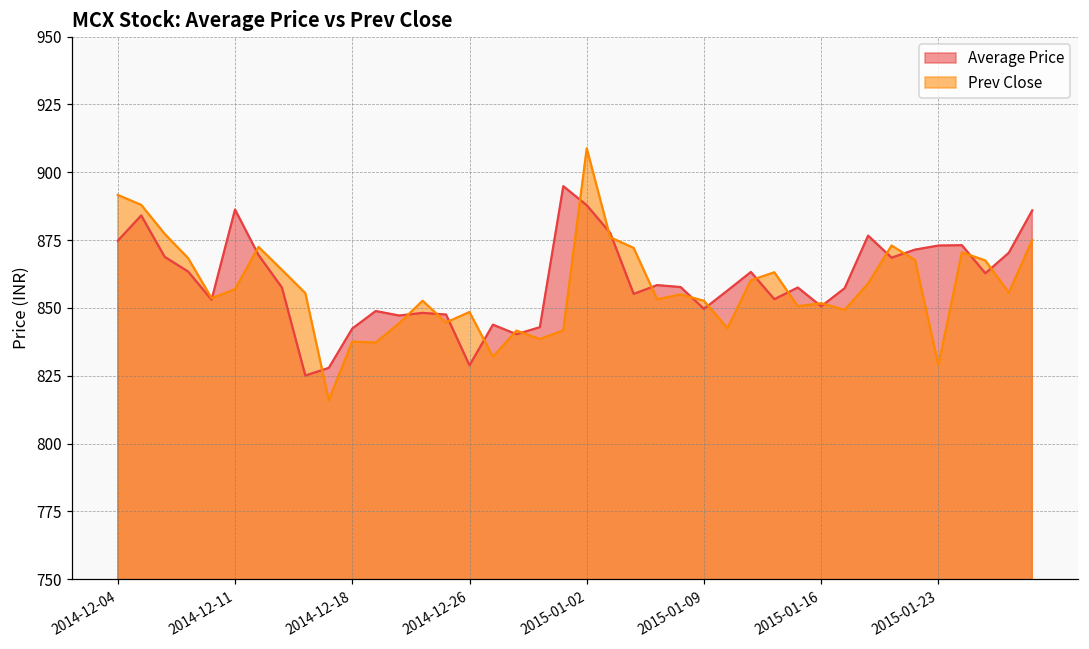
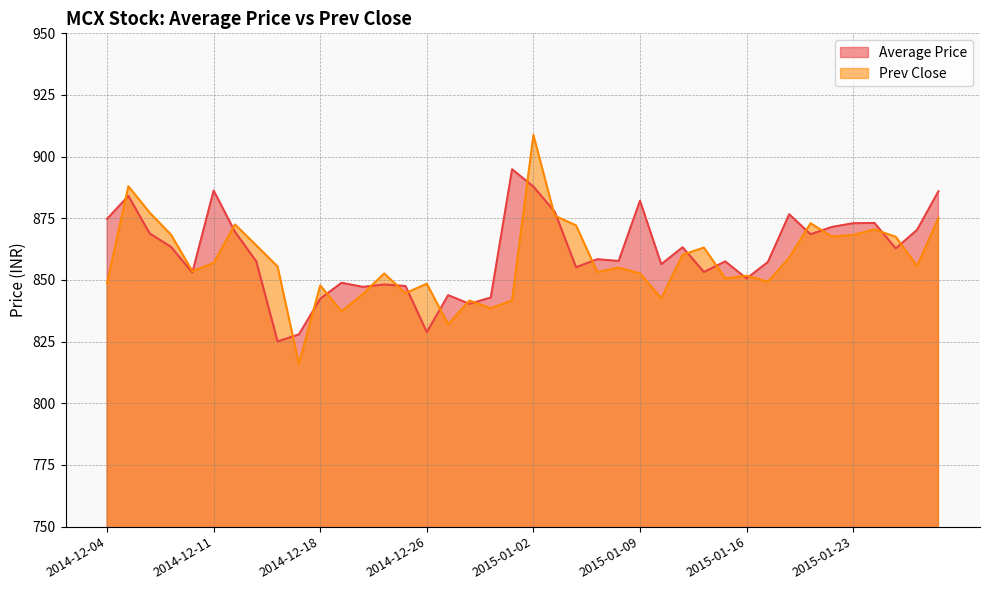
  {
    "Average Price": {
      "2014-12-04": 875,
      "2014-12-11": 886,
      "2014-12-18": 842,
      "2014-12-26": 829,
      "2015-01-02": 888,
-     "2015-01-09": 850,
+     "2015-01-09": 882,
      "2015-01-16": 851,
      "2015-01-23": 873
    },
    "Prev Close": {
-     "2014-12-04": 892,
+     "2014-12-04": 849,
      "2014-12-11": 857,
-     "2014-12-18": 838,
+     "2014-12-18": 848,
      "2014-12-26": 849,
      "2015-01-02": 909,
      "2015-01-09": 853,
      "2015-01-16": 852,
-     "2015-01-23": 829
+     "2015-01-23": 868
    }
  }
